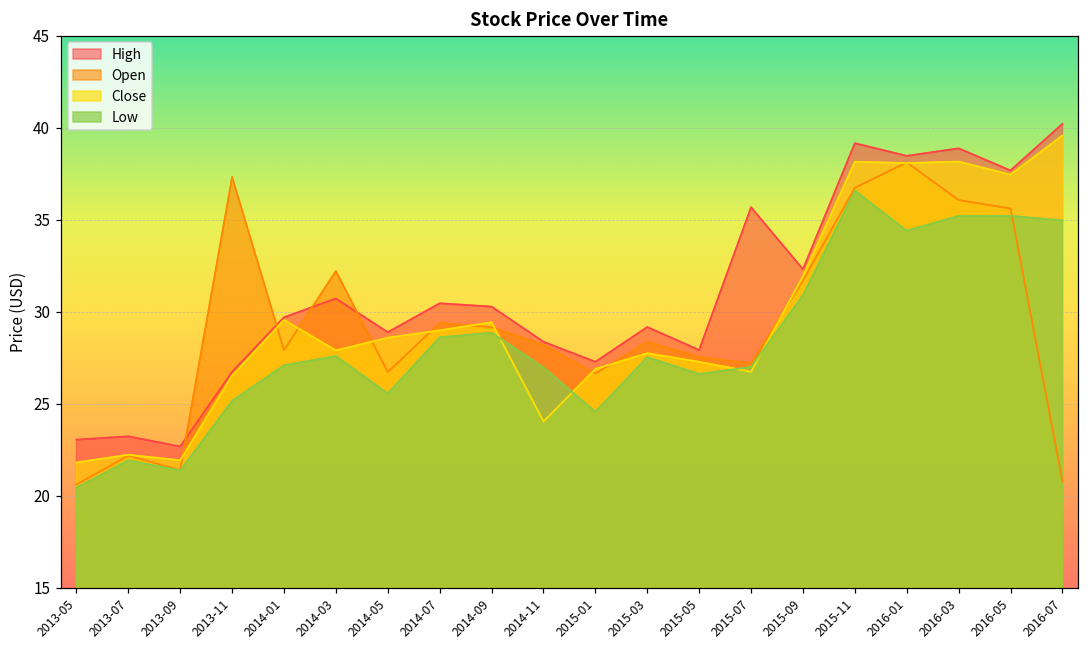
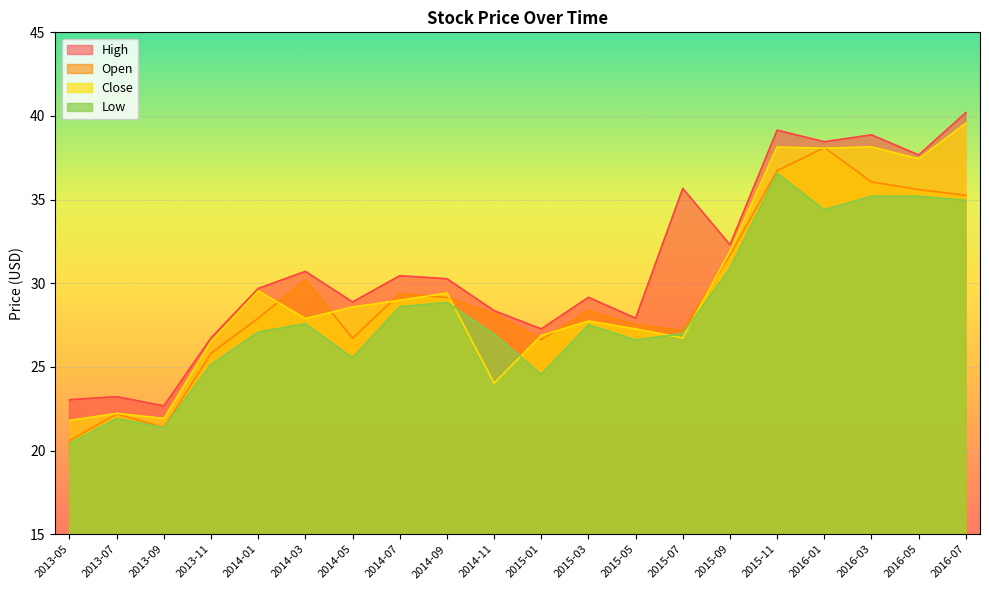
  {
    "High": {
      "2013-05": 23.0,
      "2013-07": 23.2,
      "2013-09": 22.7,
      "2013-11": 26.7,
      "2014-03": 30.7,
      "2014-05": 28.9,
      "2014-07": 30.5,
      "2014-09": 30.3,
      "2014-11": 28.4,
      "2015-01": 27.3,
      "2015-03": 29.2,
      "2015-05": 27.9,
      "2015-07": 35.7,
      "2015-09": 32.3,
      "2015-11": 39.2,
      "2016-01": 38.5,
      "2016-03": 38.9,
      "2016-05": 37.7,
      "2016-07": 40.2
    },
    "Open": {
      "2013-05": 20.6,
-     "2013-11": 37.3,
+     "2013-11": 25.8,
      "2014-01": 27.9,
-     "2014-03": 32.2,
+     "2014-03": 30.2,
      "2014-05": 26.7,
      "2014-07": 29.4,
      "2014-09": 29.2,
      "2014-11": 28.2,
      "2015-01": 26.6,
      "2015-03": 28.4,
      "2015-05": 27.5,
      "2015-07": 27.2,
      "2015-09": 31.7,
      "2015-11": 36.7,
      "2016-03": 36.1,
      "2016-05": 35.6,
-     "2016-07": 20.8
+     "2016-07": 35.3
    },
    "Close": {
      "2013-05": 21.8,
      "2013-09": 21.9,
      "2013-11": 26.5,
      "2014-03": 27.9,
      "2014-05": 28.6,
      "2014-07": 29.0,
      "2014-09": 29.4,
      "2014-11": 24.0,
      "2015-01": 26.9,
      "2015-03": 27.7,
      "2015-05": 27.3,
      "2015-07": 26.7,
      "2015-09": 31.9,
      "2015-11": 38.1,
      "2016-03": 38.2,
      "2016-05": 37.4,
      "2016-07": 39.6
    },
    "Low": {
      "2013-05": 20.4,
      "2013-07": 21.9,
      "2013-11": 25.2,
      "2014-01": 27.1,
      "2014-03": 27.6,
      "2014-05": 25.6,
      "2014-07": 28.6,
      "2014-09": 28.9,
      "2014-11": 27.0,
      "2015-01": 24.6,
      "2015-03": 27.5,
      "2015-05": 26.6,
      "2015-07": 27.0,
      "2015-09": 30.9,
      "2015-11": 36.6,
      "2016-01": 34.4,
      "2016-03": 35.2,
      "2016-05": 35.2,
      "2016-07": 35.0
    }
  }
